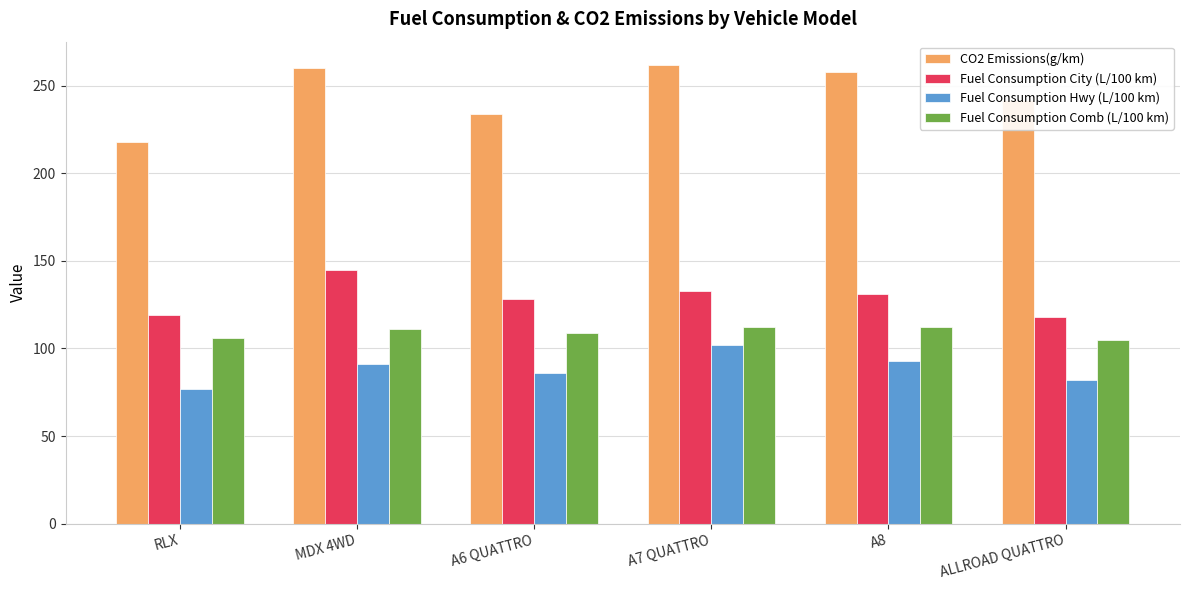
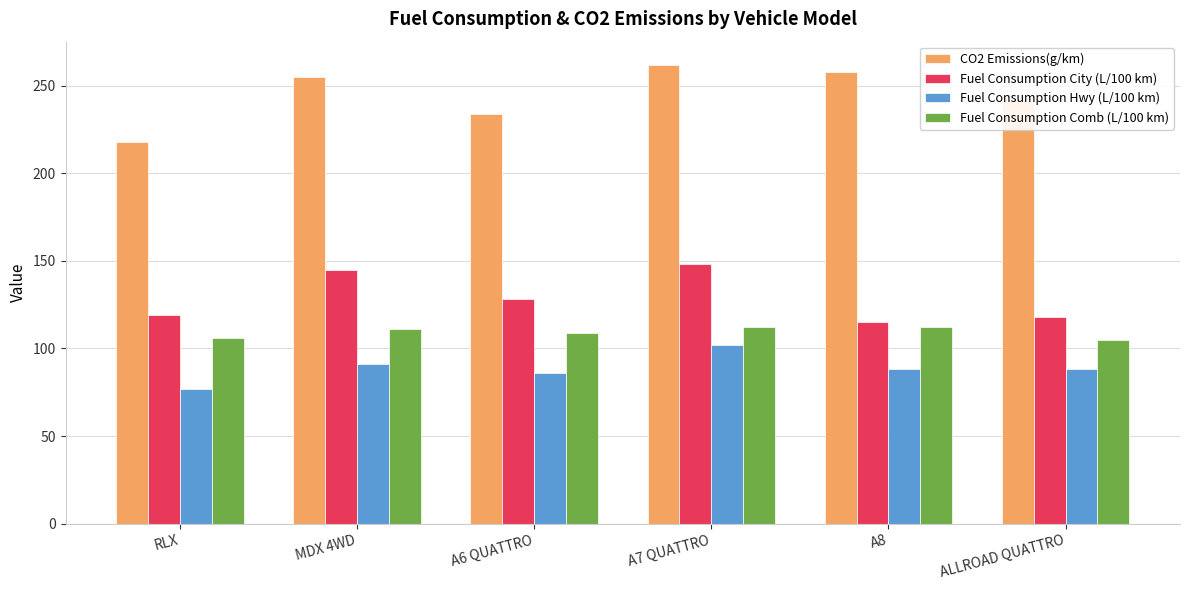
  {
    "CO2 Emissions(g/km)": {
      "RLX": 218,
-     "MDX 4WD": 260,
+     "MDX 4WD": 255,
      "A6 QUATTRO": 234,
      "A7 QUATTRO": 262,
      "A8": 258
    },
    "Fuel Consumption City (L/100 km)": {
      "RLX": 119,
      "MDX 4WD": 145,
      "A6 QUATTRO": 128,
-     "A7 QUATTRO": 133,
-     "A8": 131,
+     "A7 QUATTRO": 148,
+     "A8": 115,
      "ALLROAD QUATTRO": 118
    },
    "Fuel Consumption Hwy (L/100 km)": {
      "RLX": 77,
      "MDX 4WD": 91,
      "A6 QUATTRO": 86,
      "A7 QUATTRO": 102,
-     "A8": 93,
-     "ALLROAD QUATTRO": 82
+     "A8": 88,
+     "ALLROAD QUATTRO": 88
    },
    "Fuel Consumption Comb (L/100 km)": {
      "RLX": 106,
      "MDX 4WD": 111,
      "A6 QUATTRO": 109,
      "A7 QUATTRO": 112,
      "A8": 112,
      "ALLROAD QUATTRO": 105
    }
  }
